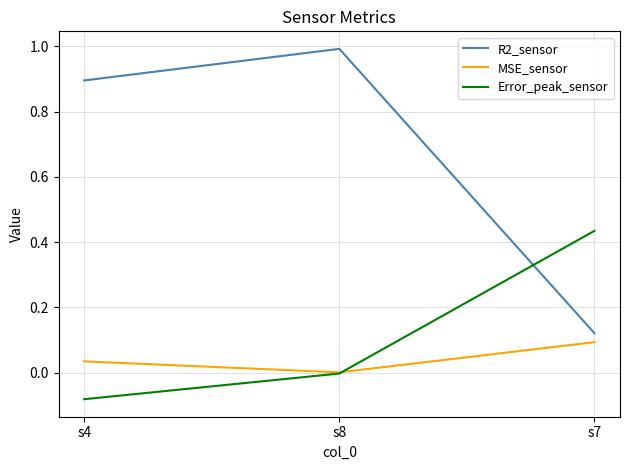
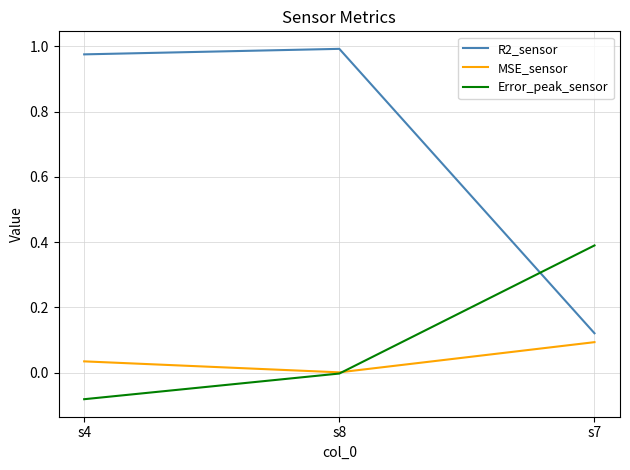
  {
    "R2_sensor": {
-     "s4": 0.90,
+     "s4": 0.98,
      "s8": 0.99,
      "s7": 0.12
    },
    "MSE_sensor": {
      "s4": 0.03,
      "s7": 0.09
    },
    "Error_peak_sensor": {
      "s4": -0.08,
-     "s7": 0.43
+     "s7": 0.39
    }
  }
